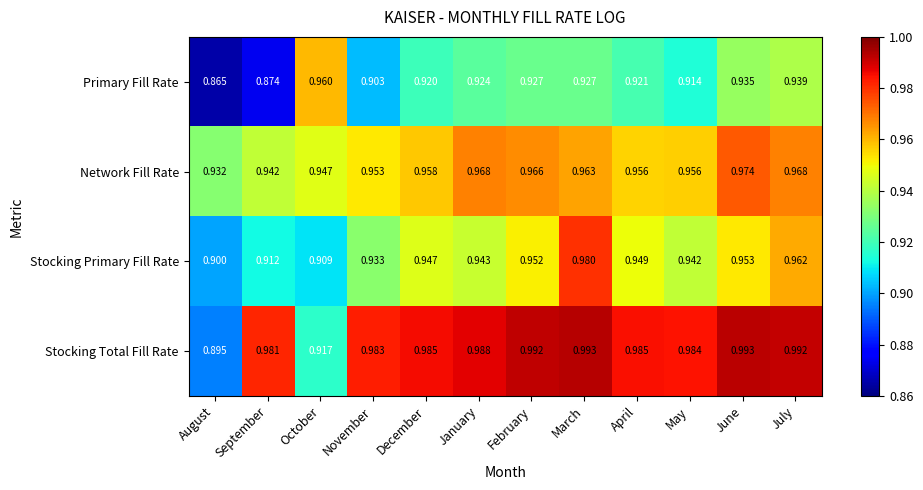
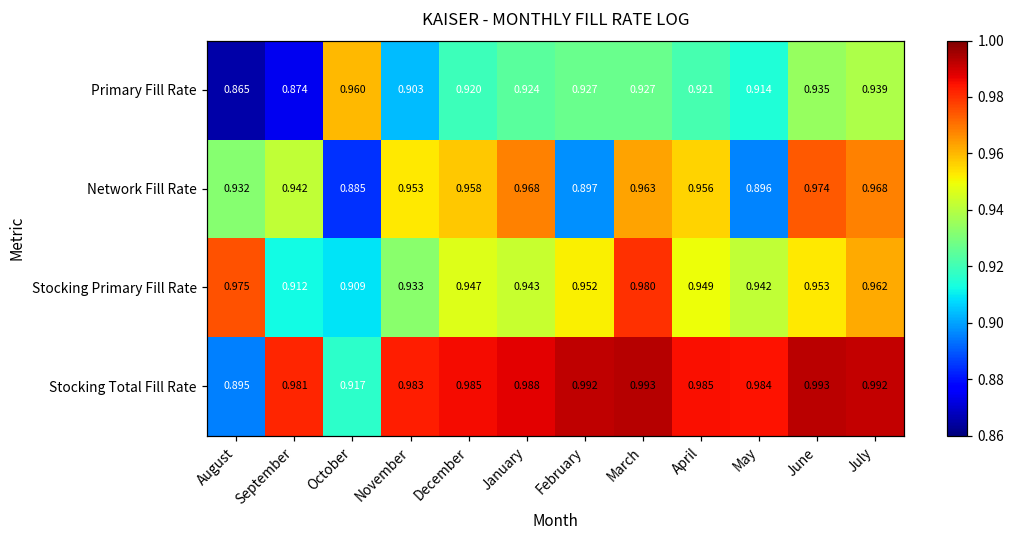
  {
    "Primary Fill Rate": {
      "August": 0.865,
      "September": 0.874,
      "October": 0.960,
      "November": 0.903,
      "December": 0.920,
      "January": 0.924,
      "February": 0.927,
      "March": 0.927,
      "April": 0.921,
      "May": 0.914,
      "June": 0.935,
      "July": 0.939
    },
    "Network Fill Rate": {
      "August": 0.932,
      "September": 0.942,
-     "October": 0.947,
+     "October": 0.885,
      "November": 0.953,
      "December": 0.958,
      "January": 0.968,
-     "February": 0.966,
+     "February": 0.897,
      "March": 0.963,
      "April": 0.956,
-     "May": 0.956,
+     "May": 0.896,
      "June": 0.974,
      "July": 0.968
    },
    "Stocking Primary Fill Rate": {
-     "August": 0.900,
+     "August": 0.975,
      "September": 0.912,
      "October": 0.909,
      "November": 0.933,
      "December": 0.947,
      "January": 0.943,
      "February": 0.952,
      "March": 0.980,
      "April": 0.949,
      "May": 0.942,
      "June": 0.953,
      "July": 0.962
    },
    "Stocking Total Fill Rate": {
      "August": 0.895,
      "September": 0.981,
      "October": 0.917,
      "November": 0.983,
      "December": 0.985,
      "January": 0.988,
      "February": 0.992,
      "March": 0.993,
      "April": 0.985,
      "May": 0.984,
      "June": 0.993,
      "July": 0.992
    }
  }
